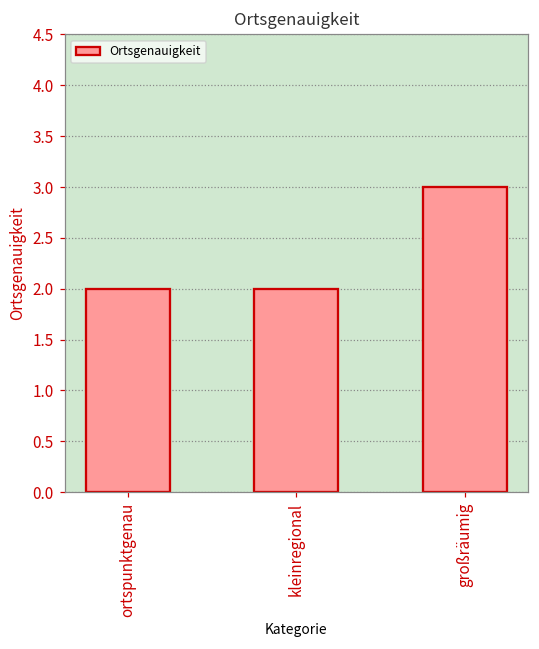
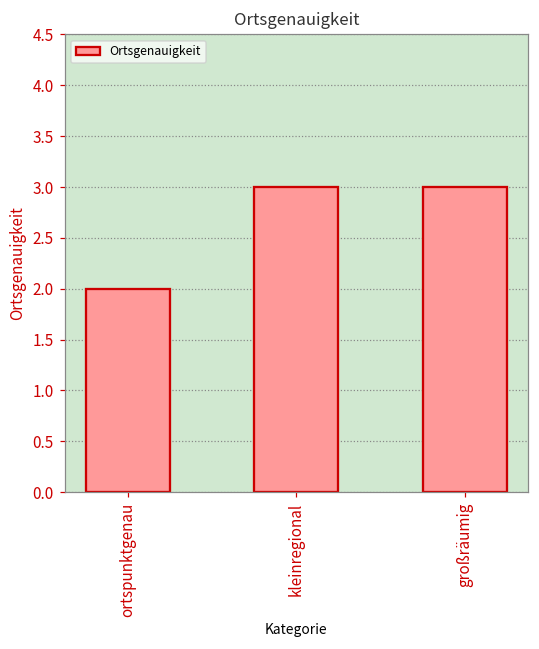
  {
    "ortspunktgenau": 2,
-   "kleinregional": 2,
+   "kleinregional": 3,
    "großräumig": 3
  }
